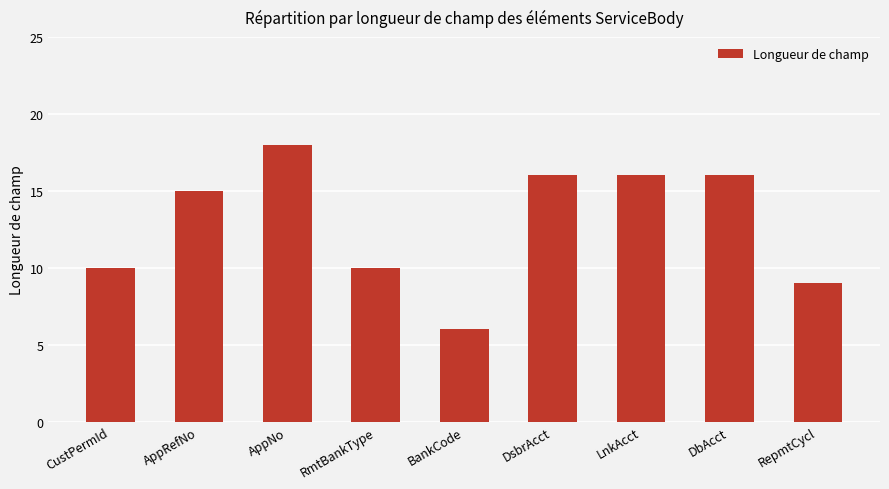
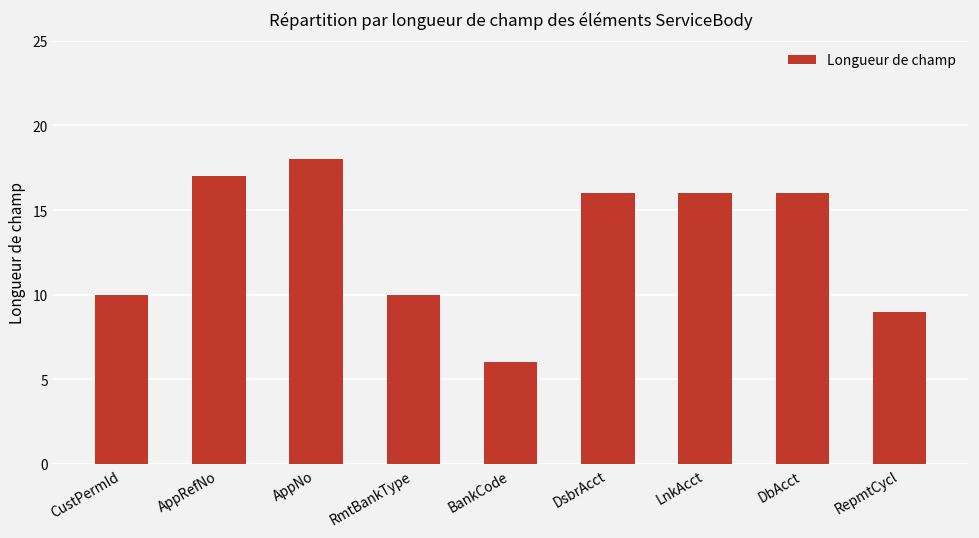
  {
    "CustPermId": 10,
-   "AppRefNo": 15,
+   "AppRefNo": 17,
    "AppNo": 18,
    "RmtBankType": 10,
    "BankCode": 6,
    "DsbrAcct": 16,
    "LnkAcct": 16,
    "DbAcct": 16,
    "RepmtCycl": 9
  }
